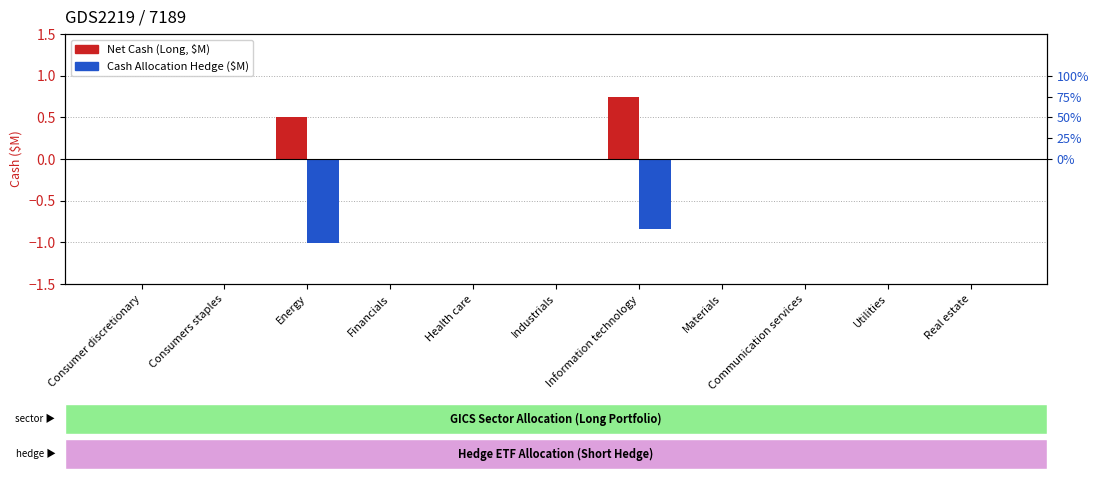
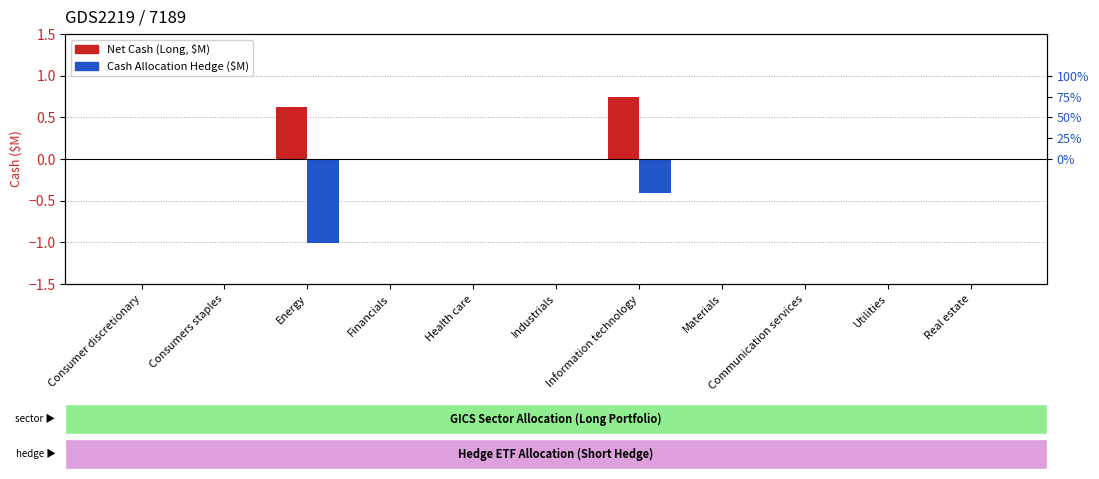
  {
    "Net Cash (Long, $M)": {
      "Consumer discretionary": 0.0,
      "Consumers staples": 0.0,
-     "Energy": 0.5,
+     "Energy": 0.6,
      "Financials": 0.0,
      "Health care": 0.0,
      "Industrials": 0.0,
      "Information technology": 0.8,
      "Materials": 0.0,
      "Communication services": 0.0,
      "Utilities": 0.0,
      "Real estate": 0.0
    },
    "Cash Allocation Hedge ($M)": {
      "Consumer discretionary": 0.0,
      "Consumers staples": 0.0,
      "Energy": -1.0,
      "Financials": 0.0,
      "Health care": 0.0,
      "Industrials": 0.0,
-     "Information technology": -0.8,
+     "Information technology": -0.4,
      "Materials": 0.0,
      "Communication services": 0.0,
      "Utilities": 0.0,
      "Real estate": 0.0
    }
  }
